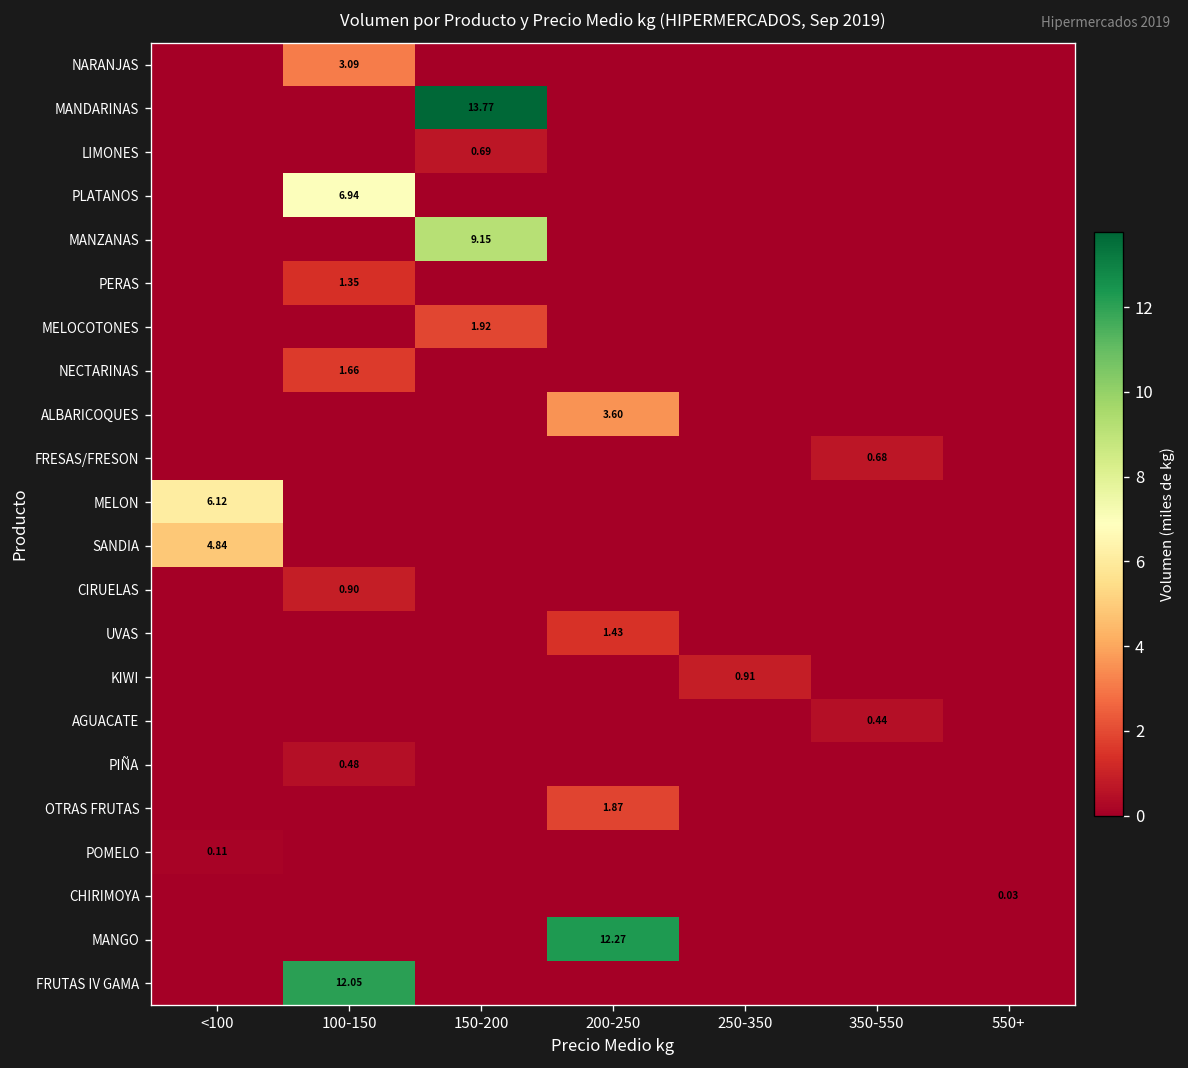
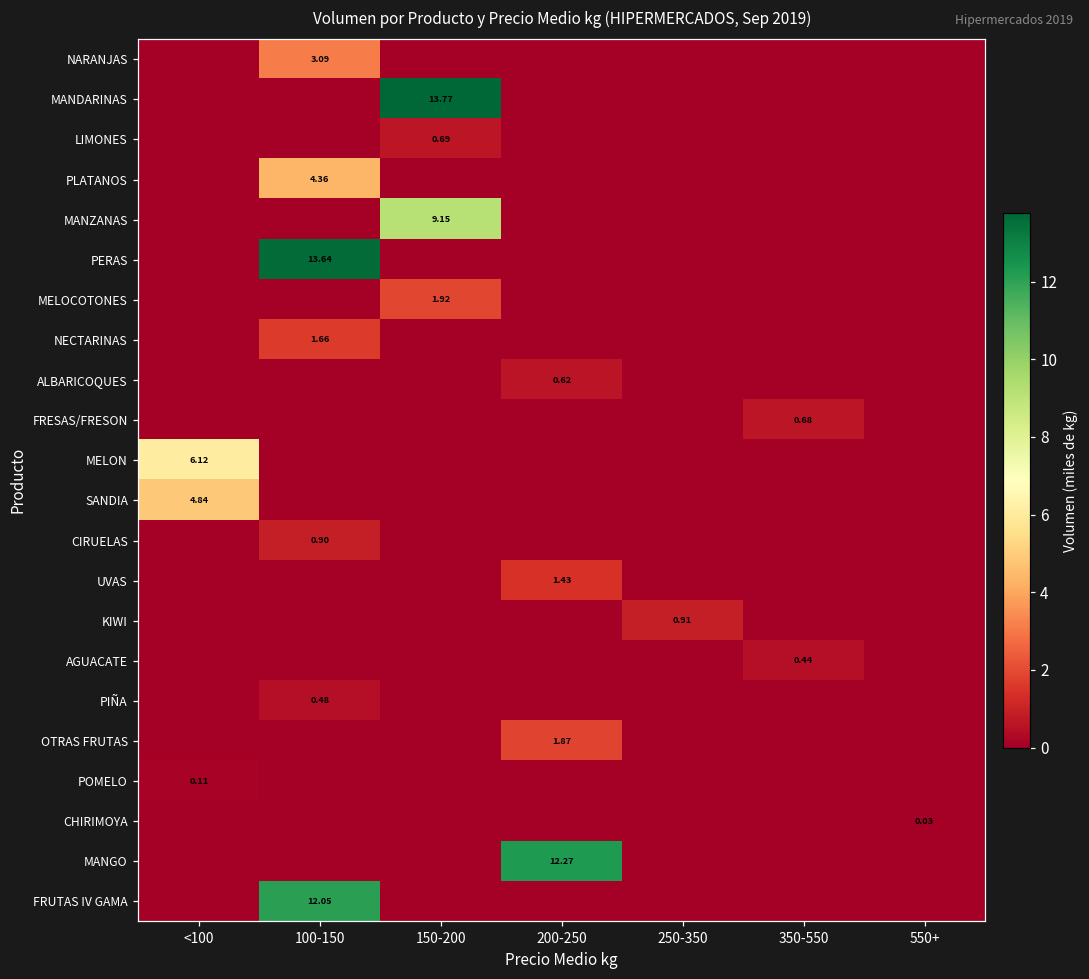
  {
    "NARANJAS": {
      "100-150": 3.09
    },
    "MANDARINAS": {
      "150-200": 13.77
    },
    "LIMONES": {
      "150-200": 0.69
    },
    "PLATANOS": {
-     "100-150": 6.94
+     "100-150": 4.36
    },
    "MANZANAS": {
      "150-200": 9.15
    },
    "PERAS": {
-     "100-150": 1.35
+     "100-150": 13.64
    },
    "MELOCOTONES": {
      "150-200": 1.92
    },
    "NECTARINAS": {
      "100-150": 1.66
    },
    "ALBARICOQUES": {
-     "200-250": 3.60
+     "200-250": 0.62
    },
    "FRESAS/FRESON": {
      "350-550": 0.68
    },
    "MELON": {
      "<100": 6.12
    },
    "SANDIA": {
      "<100": 4.84
    },
    "CIRUELAS": {
      "100-150": 0.90
    },
    "UVAS": {
      "200-250": 1.43
    },
    "KIWI": {
      "250-350": 0.91
    },
    "AGUACATE": {
      "350-550": 0.44
    },
    "PIÑA": {
      "100-150": 0.48
    },
    "OTRAS FRUTAS": {
      "200-250": 1.87
    },
    "POMELO": {
      "<100": 0.11
    },
    "CHIRIMOYA": {
      "550+": 0.03
    },
    "MANGO": {
      "200-250": 12.27
    },
    "FRUTAS IV GAMA": {
      "100-150": 12.05
    }
  }
